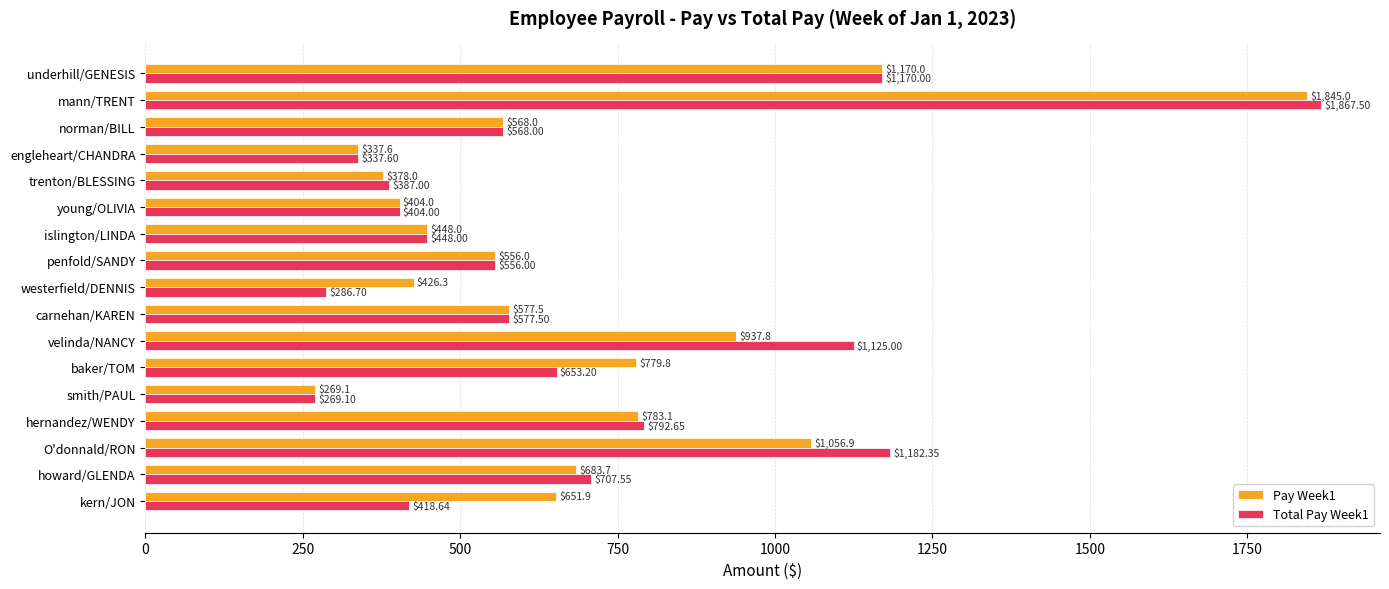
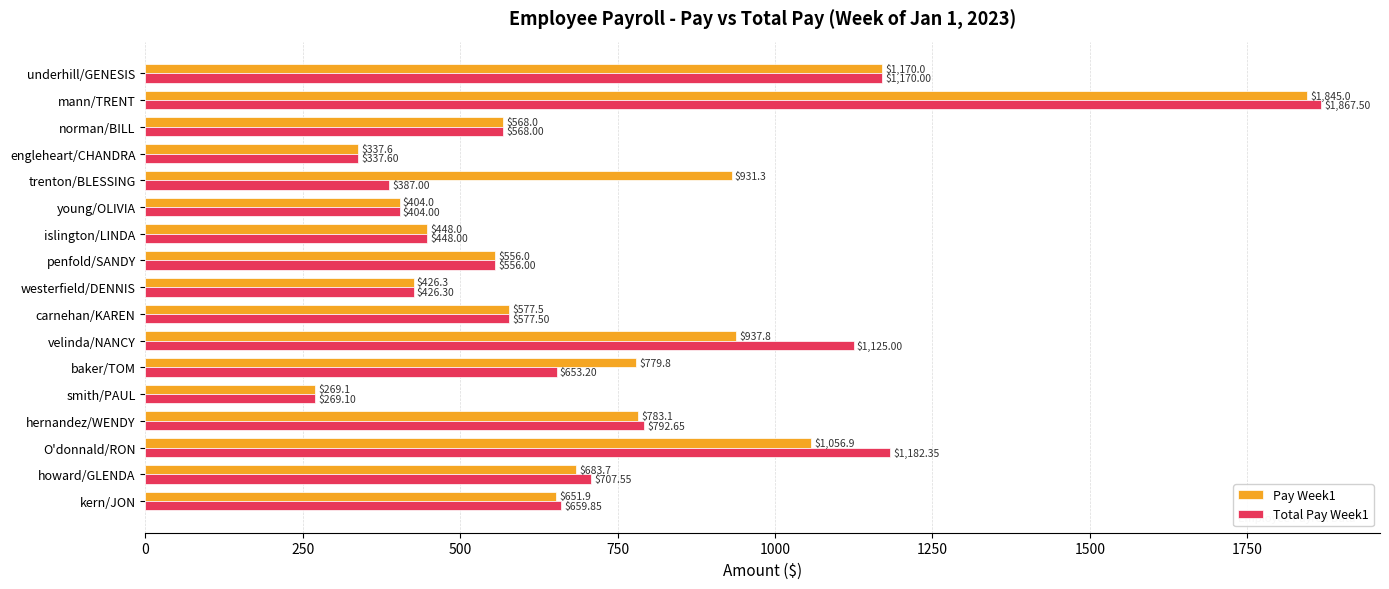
  {
    "Pay Week1": {
      "underhill/GENESIS": "$1,170.0",
      "mann/TRENT": "$1,845.0",
      "norman/BILL": "$568.0",
      "engleheart/CHANDRA": "$337.6",
-     "trenton/BLESSING": "$378.0",
+     "trenton/BLESSING": "$931.3",
      "young/OLIVIA": "$404.0",
      "islington/LINDA": "$448.0",
      "penfold/SANDY": "$556.0",
      "westerfield/DENNIS": "$426.3",
      "carnehan/KAREN": "$577.5",
      "velinda/NANCY": "$937.8",
      "baker/TOM": "$779.8",
      "smith/PAUL": "$269.1",
      "hernandez/WENDY": "$783.1",
      "O'donnald/RON": "$1,056.9",
      "howard/GLENDA": "$683.7",
      "kern/JON": "$651.9"
    },
    "Total Pay Week1": {
      "underhill/GENESIS": "$1,170.00",
      "mann/TRENT": "$1,867.50",
      "norman/BILL": "$568.00",
      "engleheart/CHANDRA": "$337.60",
      "trenton/BLESSING": "$387.00",
      "young/OLIVIA": "$404.00",
      "islington/LINDA": "$448.00",
      "penfold/SANDY": "$556.00",
-     "westerfield/DENNIS": "$286.70",
+     "westerfield/DENNIS": "$426.30",
      "carnehan/KAREN": "$577.50",
      "velinda/NANCY": "$1,125.00",
      "baker/TOM": "$653.20",
      "smith/PAUL": "$269.10",
      "hernandez/WENDY": "$792.65",
      "O'donnald/RON": "$1,182.35",
      "howard/GLENDA": "$707.55",
-     "kern/JON": "$418.64"
+     "kern/JON": "$659.85"
    }
  }
